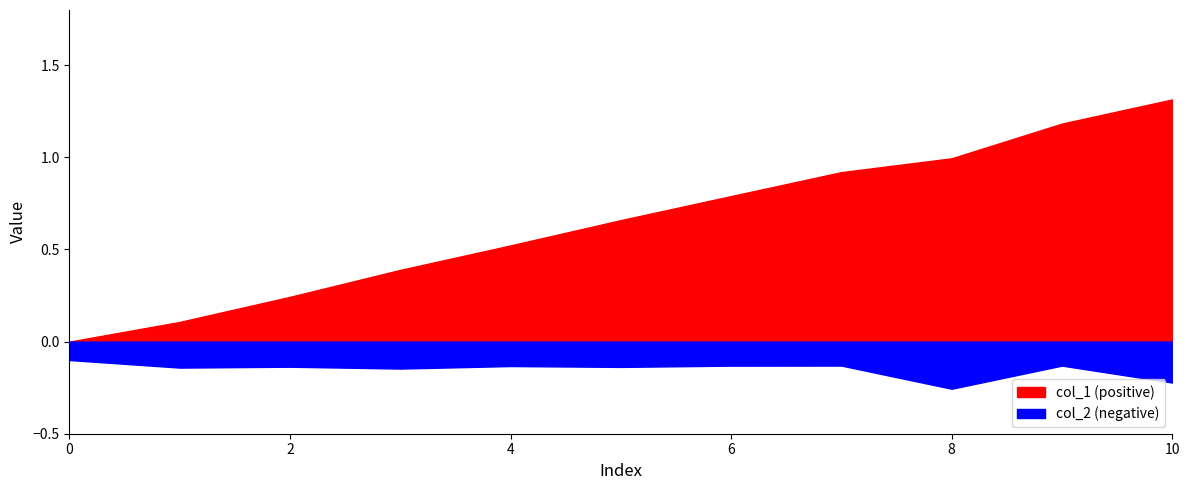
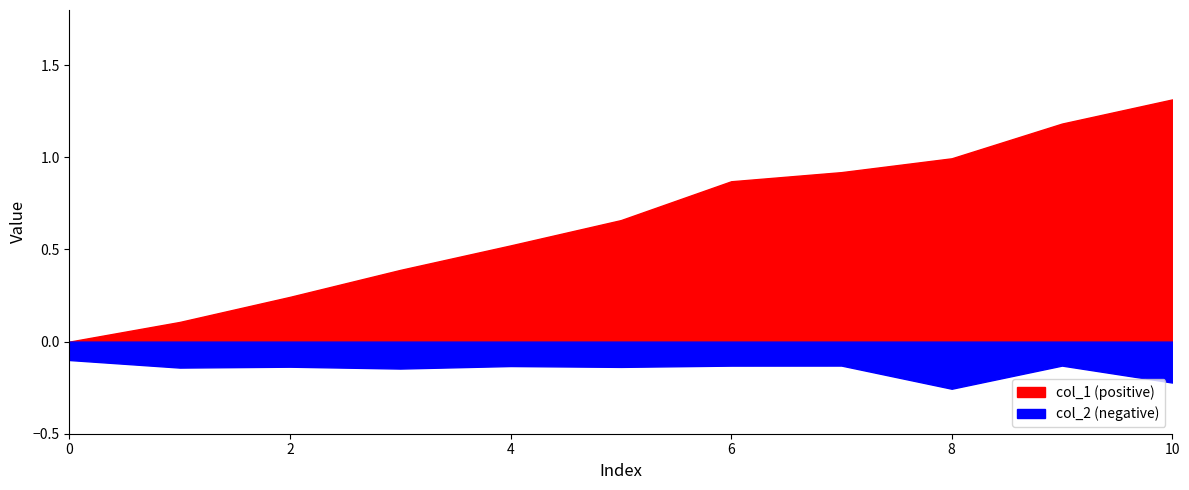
  {
    "col_1 (positive)": {
      "2": 0.24,
      "4": 0.52,
-     "6": 0.79,
+     "6": 0.87,
      "8": 1.00,
      "10": 1.31
    }
  }
